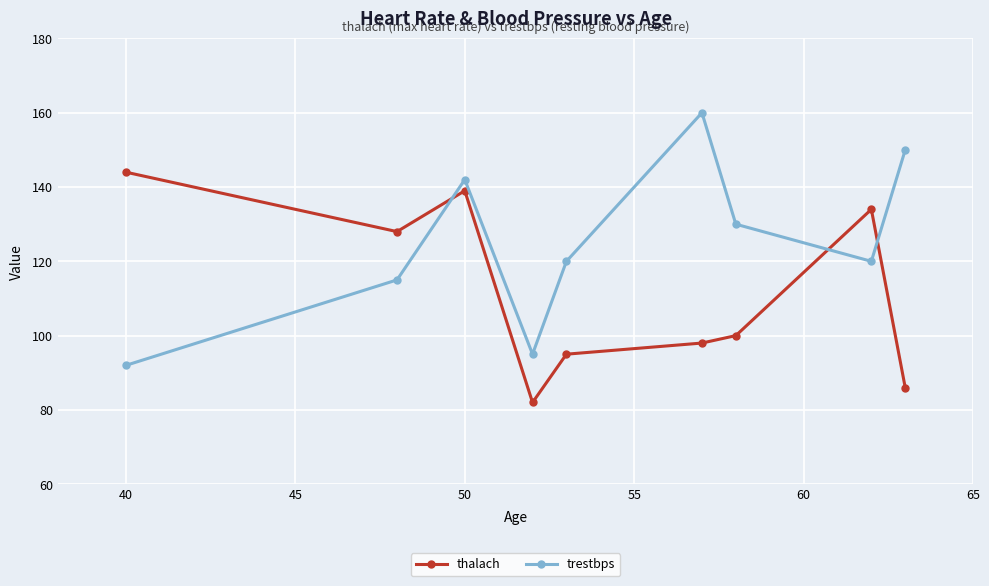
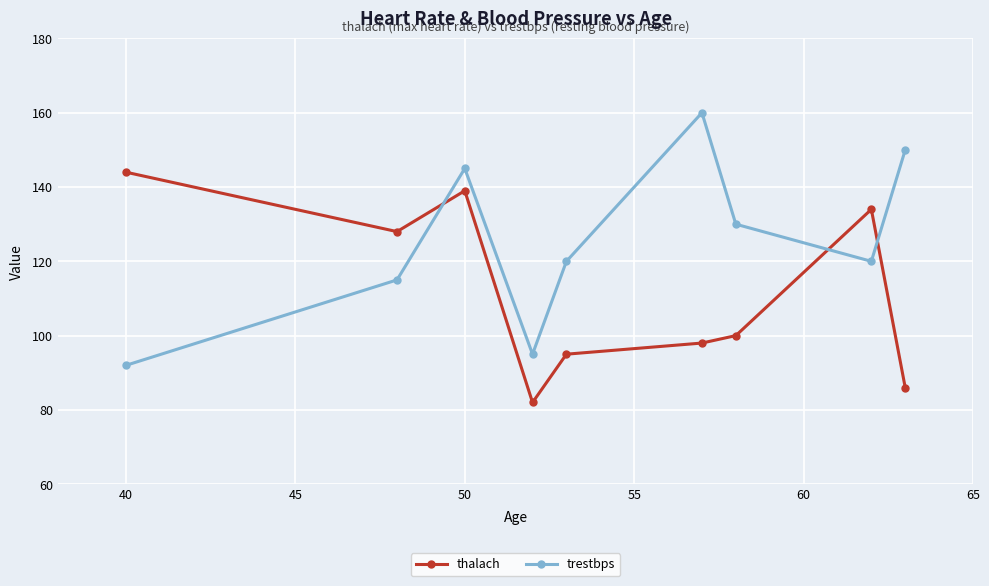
  {
    "thalach": {
      "40": 144,
      "50": 139
    },
    "trestbps": {
      "40": 92,
-     "50": 142
+     "50": 145
    }
  }
